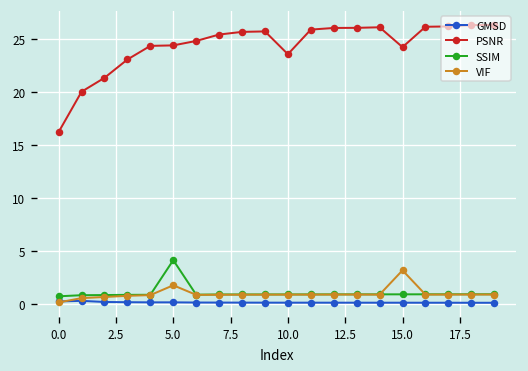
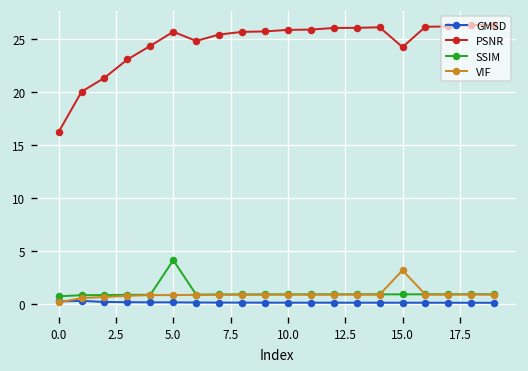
  {
    "GMSD": {
      "5.0": 0,
      "10.0": 0,
      "15.0": 0
    },
    "PSNR": {
      "0.0": 16,
-     "5.0": 24,
-     "10.0": 24,
+     "5.0": 26,
+     "10.0": 26,
      "15.0": 24
    },
    "SSIM": {
      "0.0": 1,
      "5.0": 4,
      "15.0": 1
    },
    "VIF": {
-     "5.0": 2,
+     "5.0": 1,
      "15.0": 3
    }
  }
